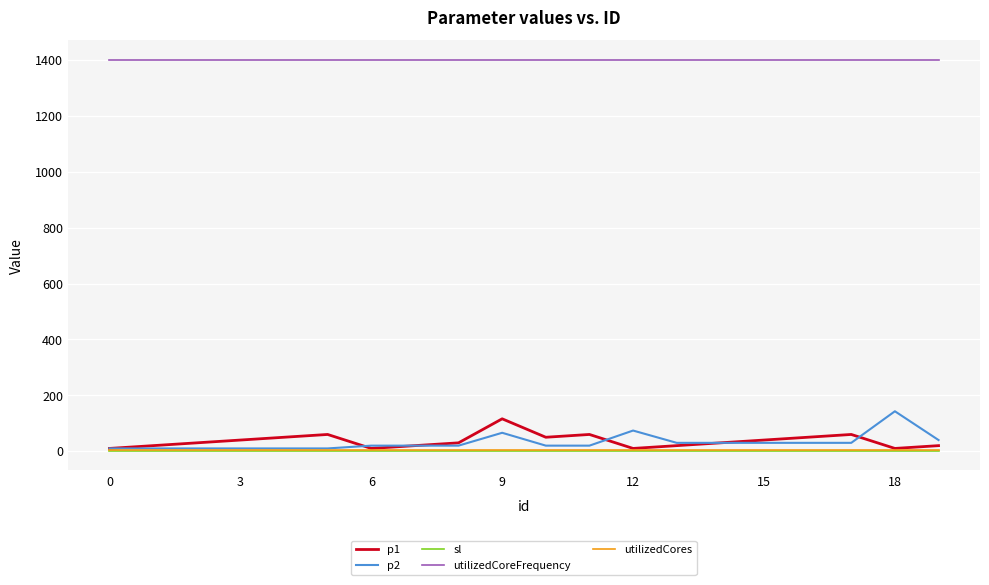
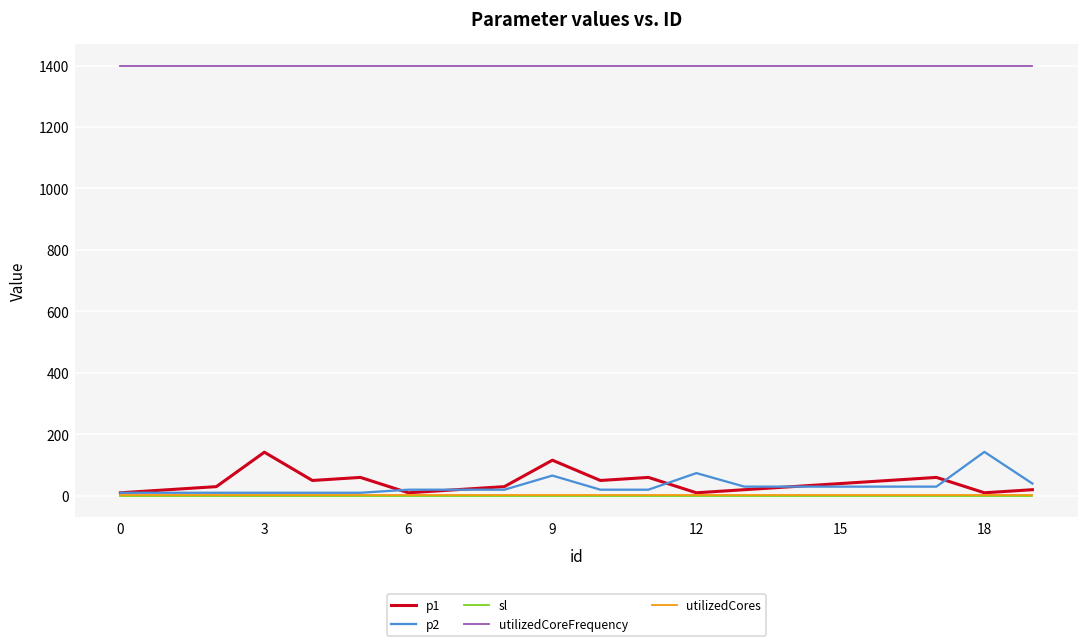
  {
    "p1": {
-     "3": 40,
+     "3": 140,
      "9": 120,
      "15": 40
    },
    "p2": {
      "6": 20,
      "9": 70,
      "12": 70,
      "15": 30,
      "18": 140
    },
    "utilizedCoreFrequency": {
      "0": 1400,
      "3": 1400,
      "6": 1400,
      "9": 1400,
      "12": 1400,
      "15": 1400,
      "18": 1400
    }
  }
